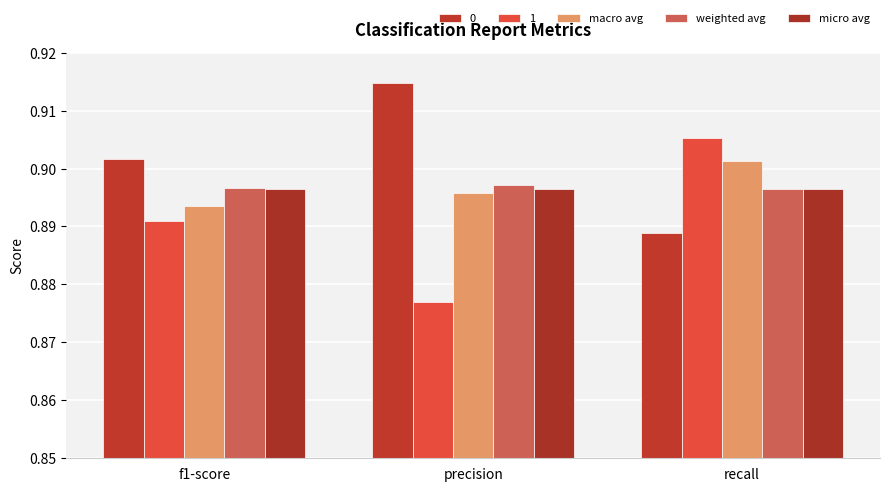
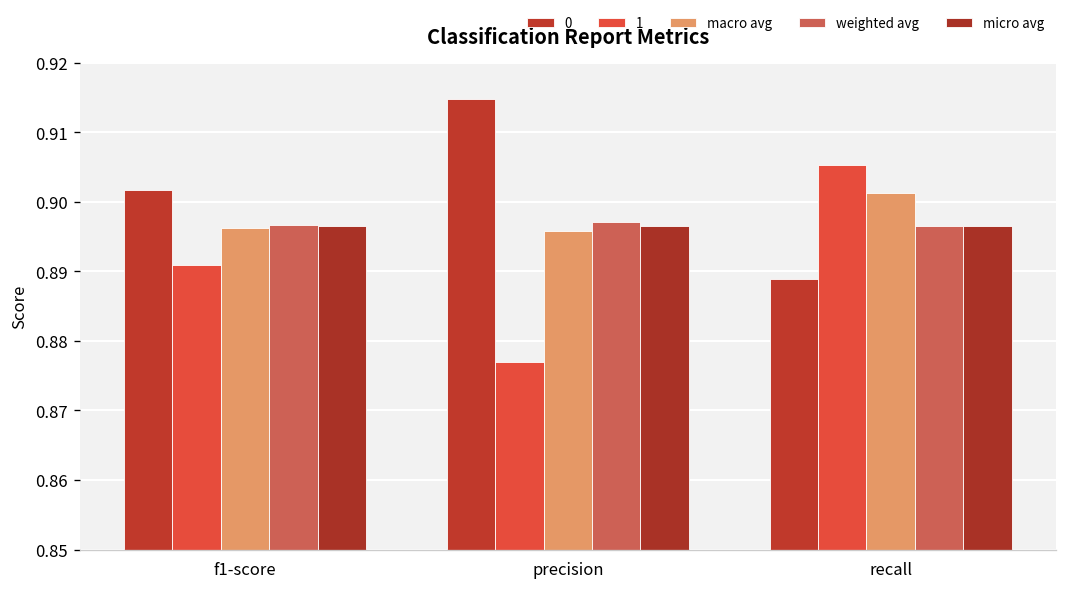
  {
    "macro avg": {
-     "f1-score": 0.894,
+     "f1-score": 0.896,
      "precision": 0.896,
      "recall": 0.901
    }
  }
